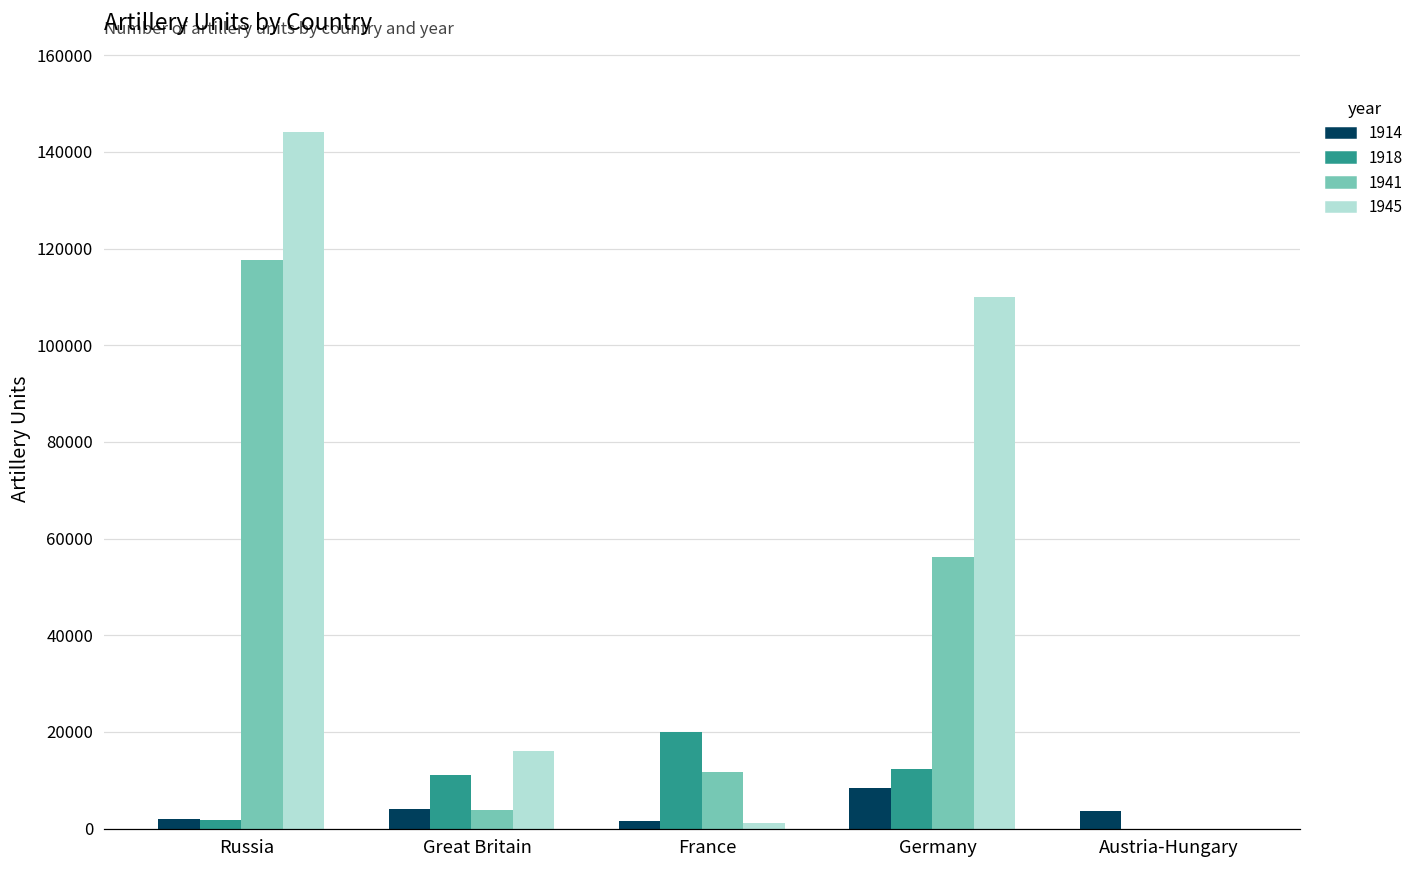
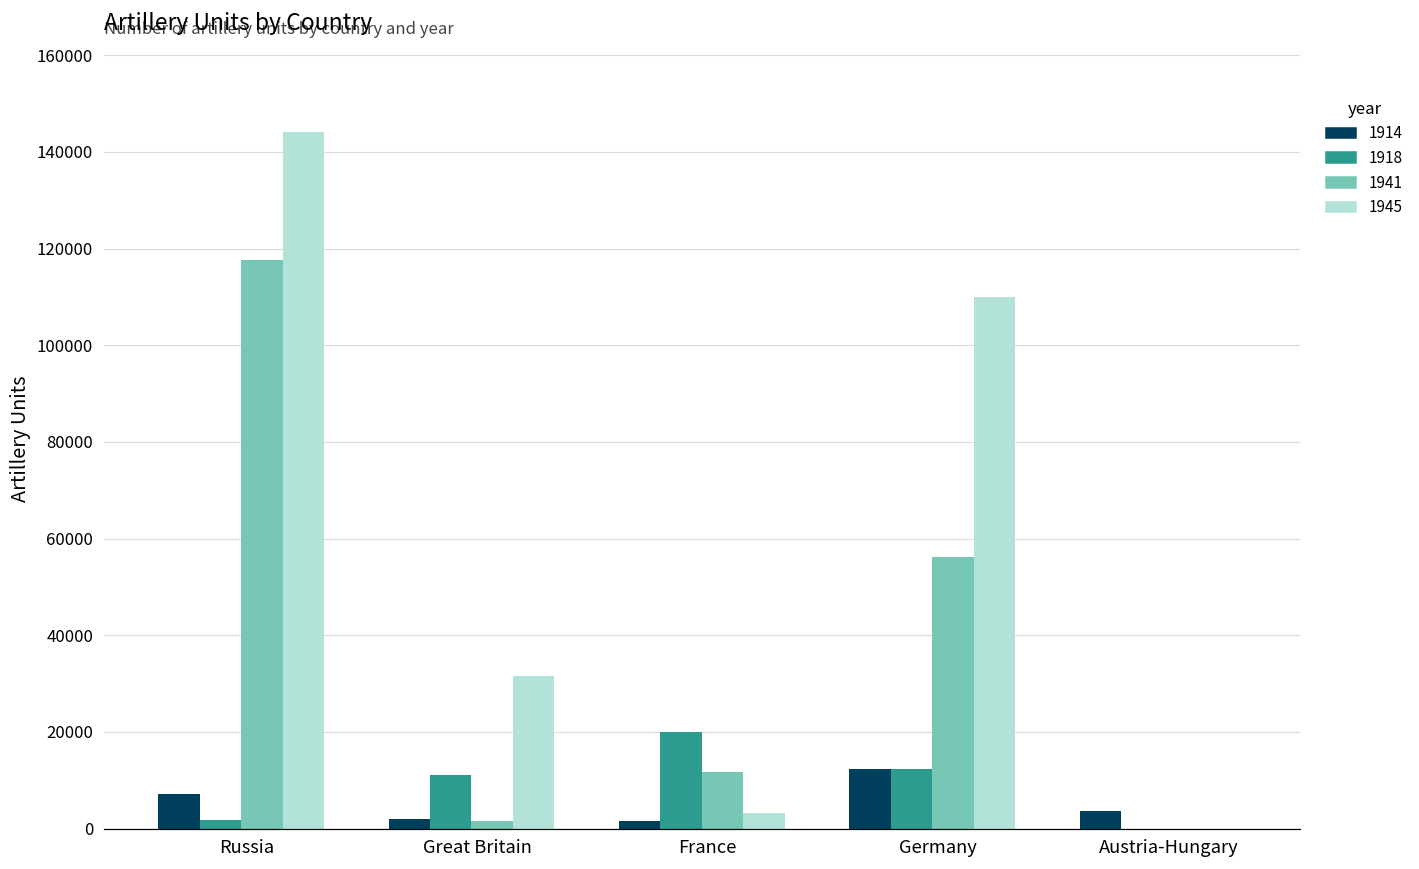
  {
    "1914": {
-     "Russia": 2000,
-     "Great Britain": 4000,
+     "Russia": 7000,
+     "Great Britain": 2000,
      "France": 2000,
-     "Germany": 8000,
+     "Germany": 12000,
      "Austria-Hungary": 4000
    },
    "1918": {
      "Russia": 2000,
      "Great Britain": 11000,
      "France": 20000,
      "Germany": 12000,
      "Austria-Hungary": 0
    },
    "1941": {
      "Russia": 118000,
-     "Great Britain": 4000,
+     "Great Britain": 2000,
      "France": 12000,
      "Germany": 56000,
      "Austria-Hungary": 0
    },
    "1945": {
      "Russia": 144000,
-     "Great Britain": 16000,
-     "France": 1000,
+     "Great Britain": 32000,
+     "France": 3000,
      "Germany": 110000,
      "Austria-Hungary": 0
    }
  }
